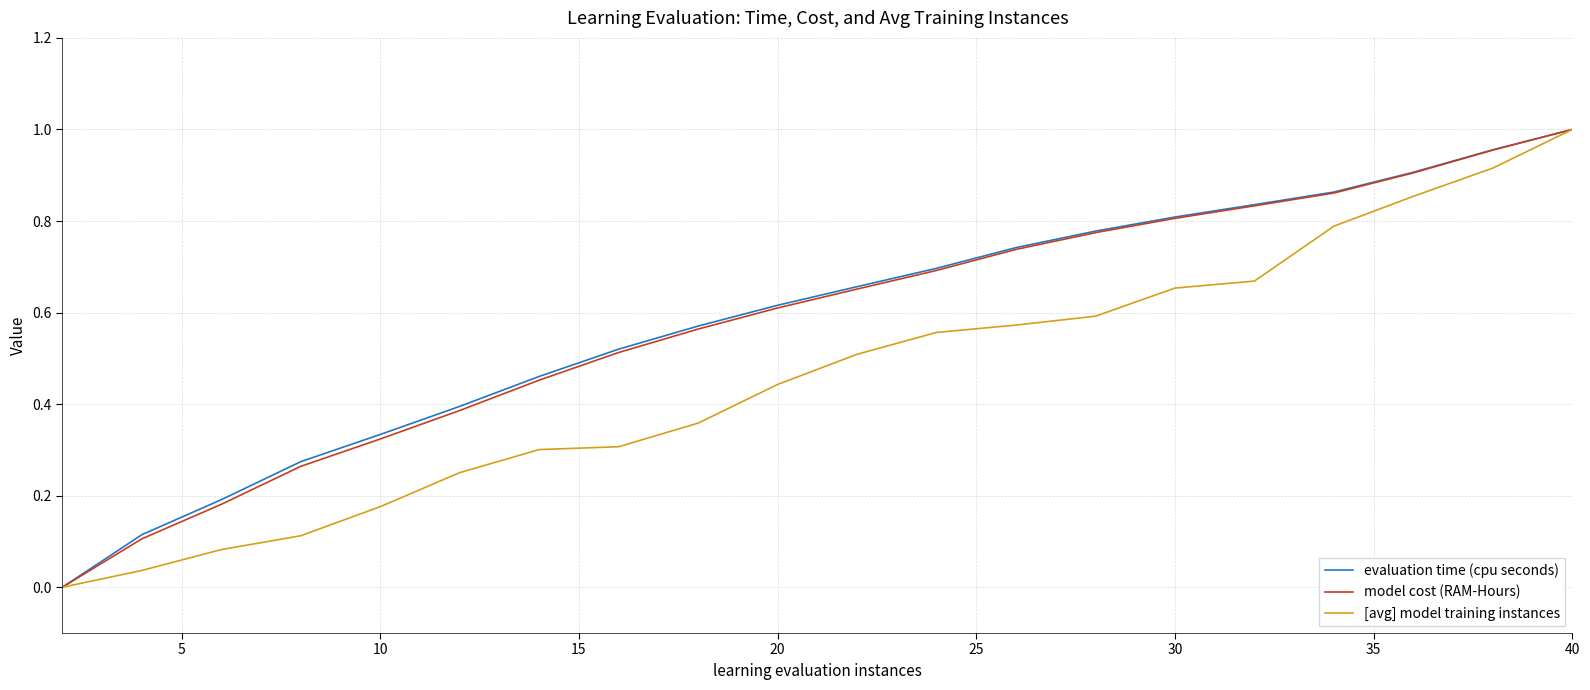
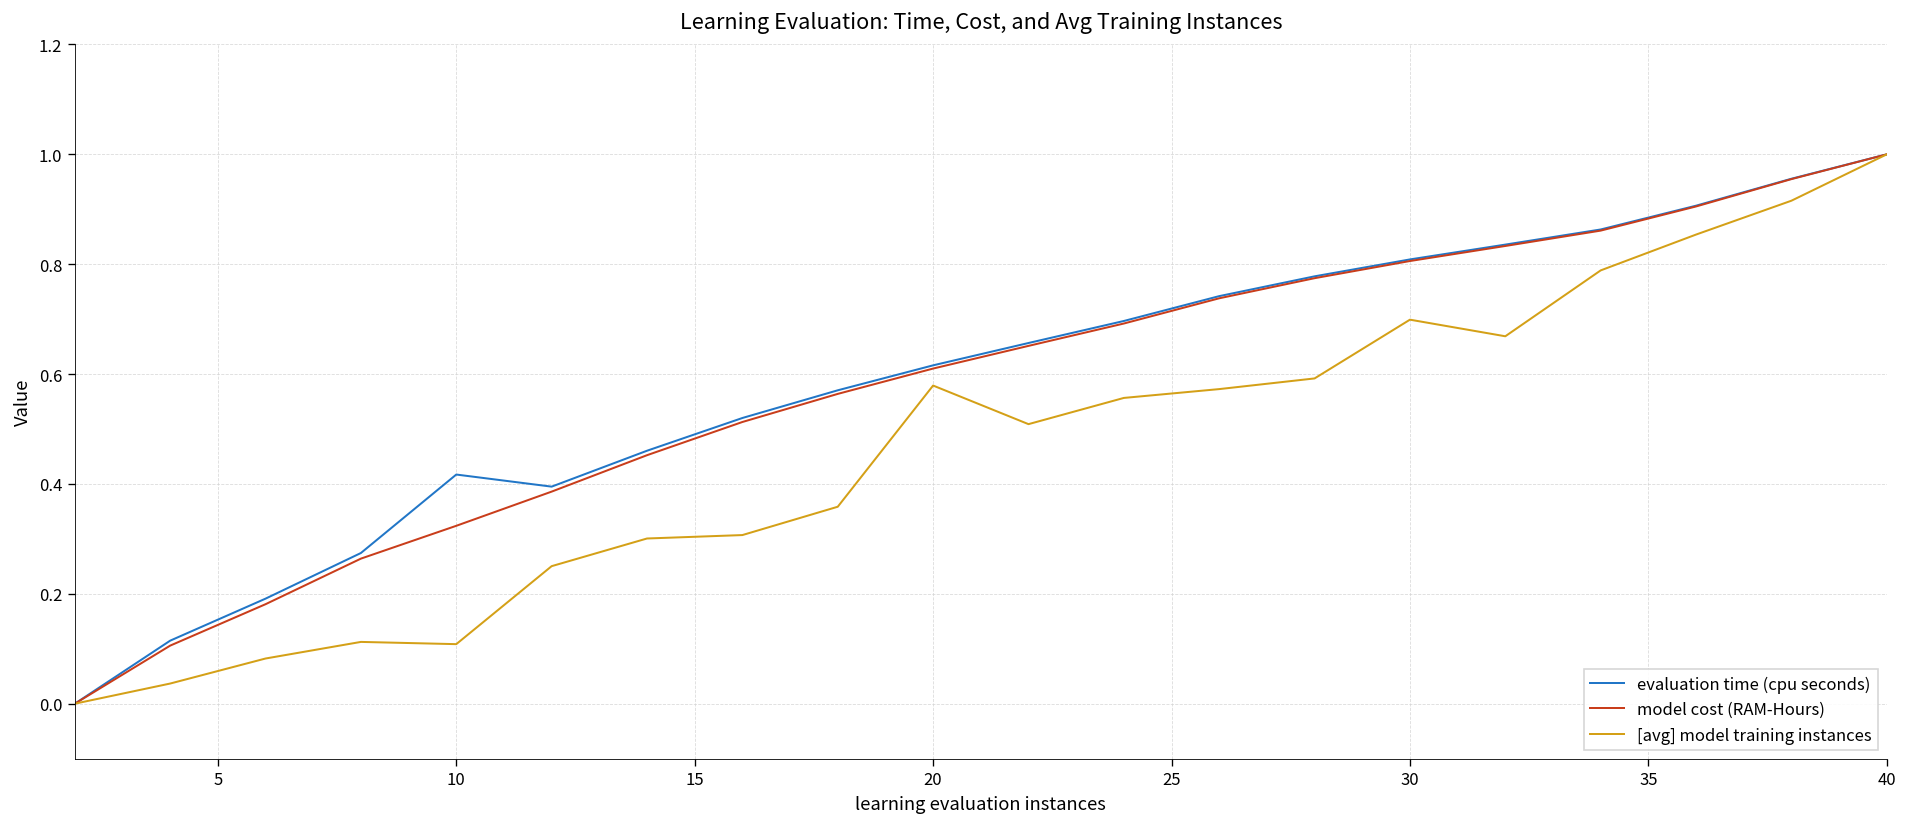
  {
    "evaluation time (cpu seconds)": {
-     "10": 0.33,
+     "10": 0.42,
      "20": 0.62
    },
    "model cost (RAM-Hours)": {
      "10": 0.32,
      "20": 0.61
    },
    "[avg] model training instances": {
-     "10": 0.18,
-     "20": 0.44,
-     "30": 0.65
+     "10": 0.11,
+     "20": 0.58,
+     "30": 0.70
    }
  }
